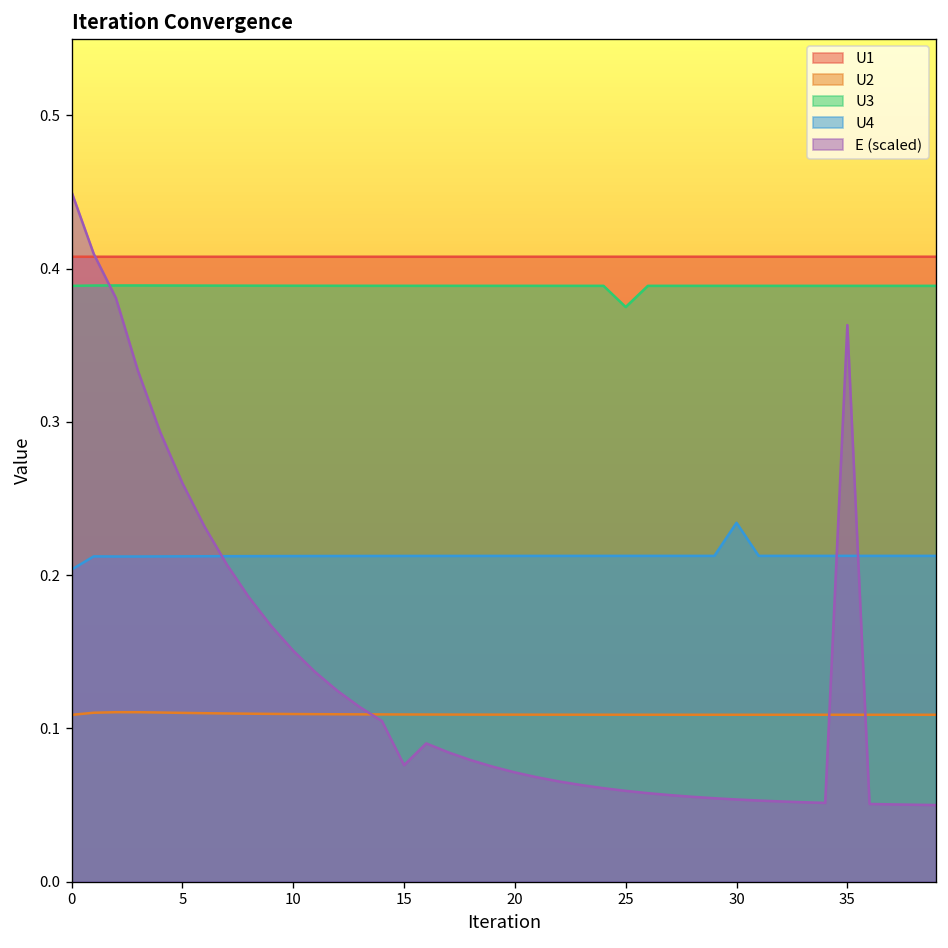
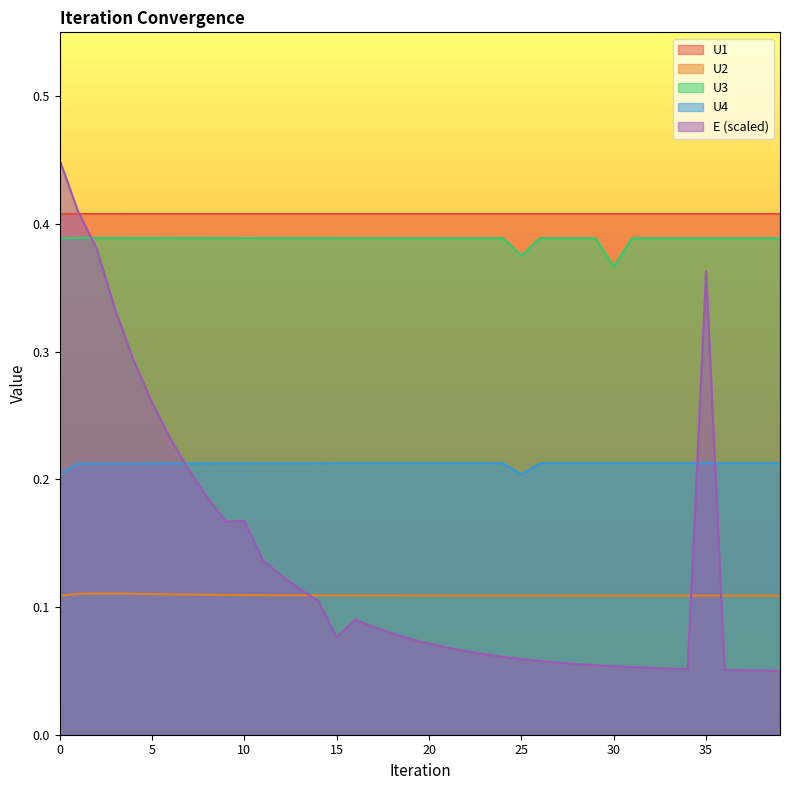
  {
    "U3": {
      "0": 0.389,
      "5": 0.389,
      "10": 0.389,
      "15": 0.389,
      "20": 0.389,
      "25": 0.375,
-     "30": 0.389,
+     "30": 0.367,
      "35": 0.389
    },
    "U4": {
      "0": 0.204,
      "5": 0.212,
      "10": 0.212,
      "15": 0.213,
      "20": 0.213,
-     "25": 0.213,
-     "30": 0.234,
+     "25": 0.204,
+     "30": 0.213,
      "35": 0.213
    },
    "E (scaled)": {
      "0": 0.450,
      "5": 0.260,
-     "10": 0.151,
+     "10": 0.167,
      "15": 0.076,
      "20": 0.071,
      "25": 0.059,
      "30": 0.054,
      "35": 0.363
    }
  }
